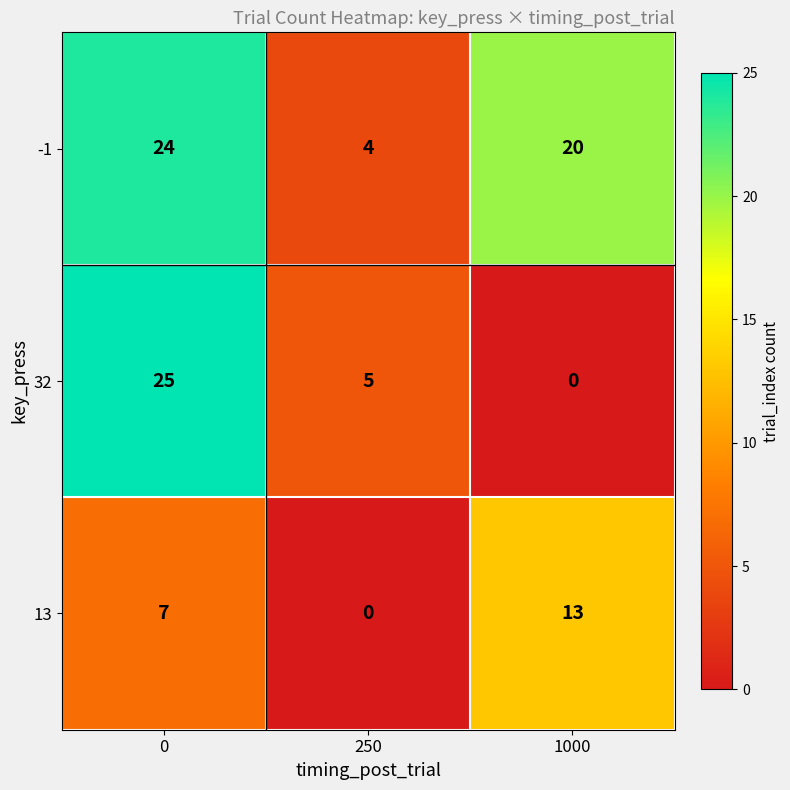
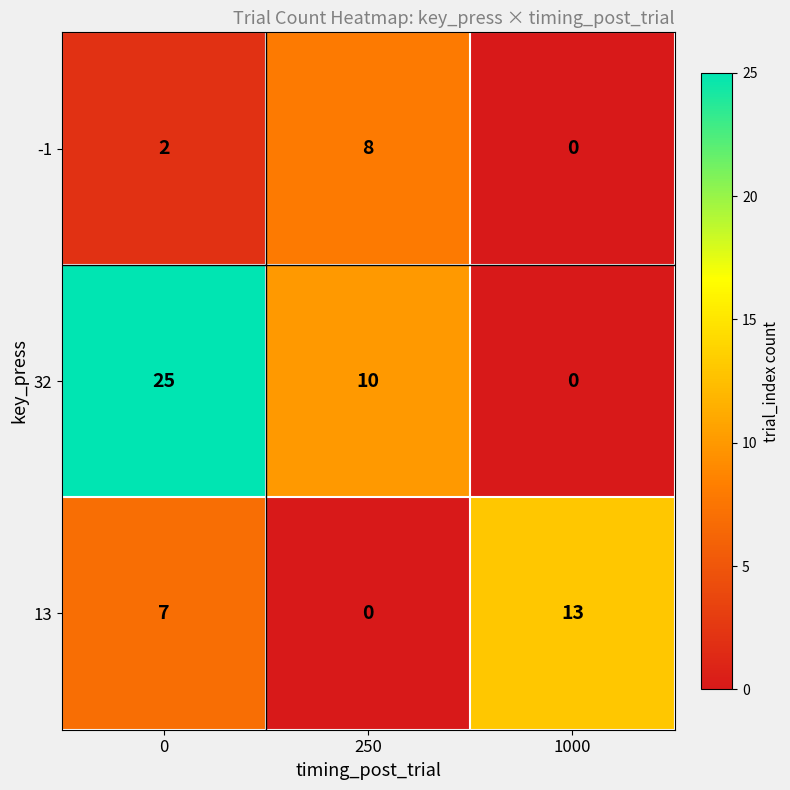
  {
    "-1": {
-     "0": 24,
-     "250": 4,
-     "1000": 20
+     "0": 2,
+     "250": 8,
+     "1000": 0
    },
    "32": {
      "0": 25,
-     "250": 5,
+     "250": 10,
      "1000": 0
    },
    "13": {
      "0": 7,
      "250": 0,
      "1000": 13
    }
  }
